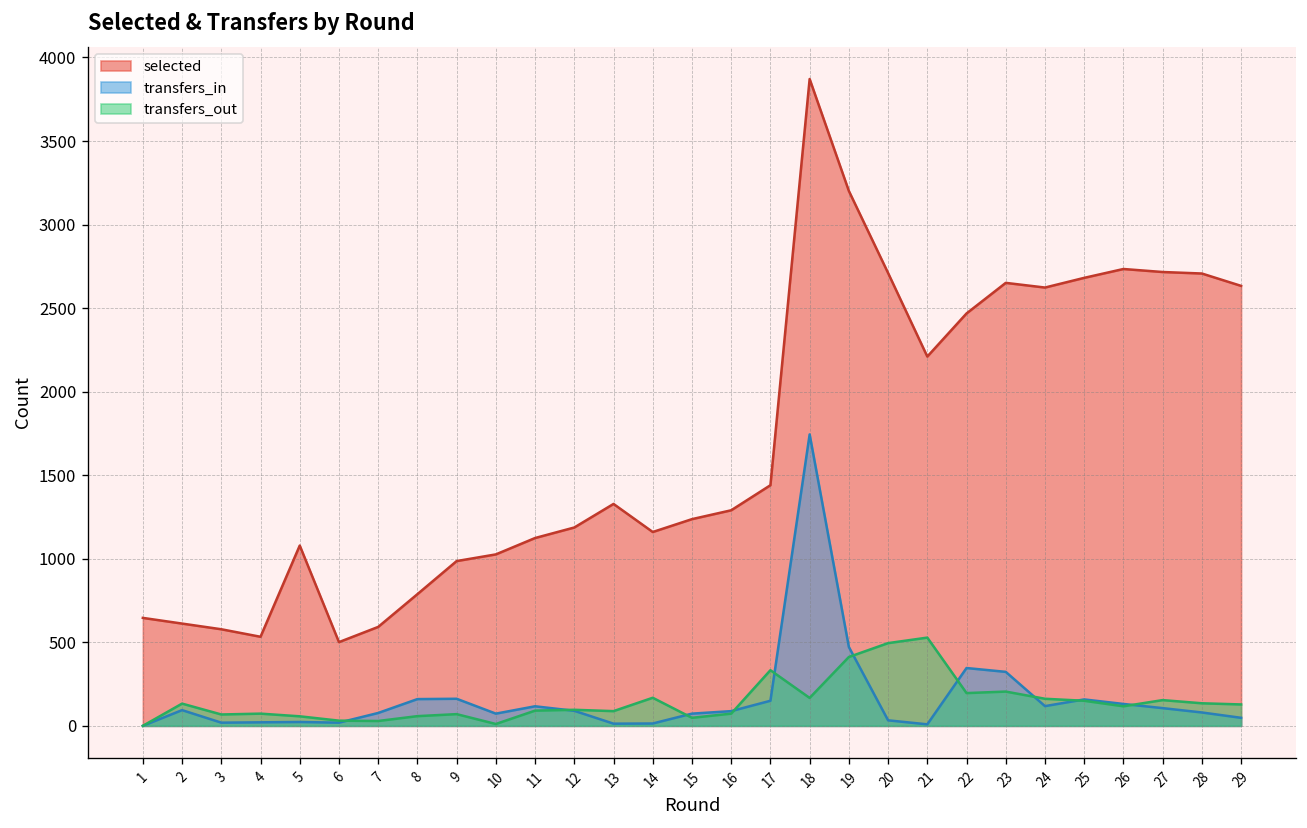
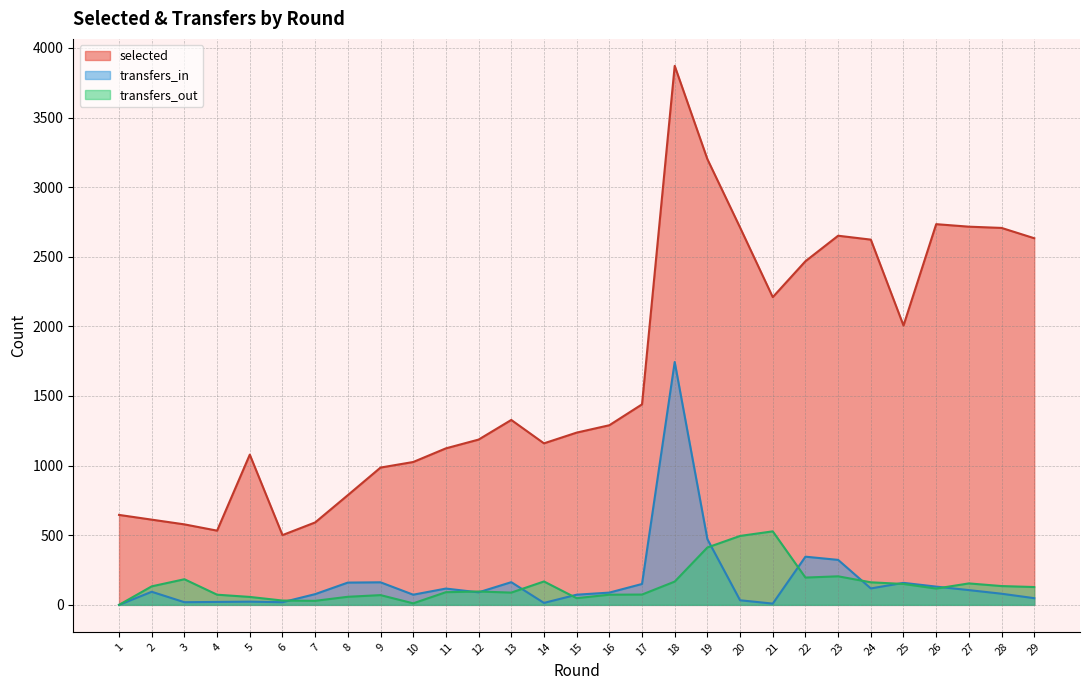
  {
    "selected": {
      "1": 650,
      "2": 610,
      "3": 580,
      "4": 530,
      "5": 1080,
      "6": 500,
      "7": 590,
      "8": 790,
      "9": 990,
      "10": 1030,
      "11": 1120,
      "12": 1190,
      "13": 1330,
      "14": 1160,
      "15": 1240,
      "16": 1290,
      "17": 1440,
      "18": 3870,
      "19": 3200,
      "20": 2710,
      "21": 2210,
      "22": 2470,
      "23": 2650,
      "24": 2620,
-     "25": 2680,
+     "25": 2010,
      "26": 2730,
      "27": 2720,
      "28": 2710,
      "29": 2630
    },
    "transfers_in": {
      "2": 90,
      "3": 20,
      "4": 20,
      "5": 20,
      "7": 80,
      "8": 160,
      "9": 160,
      "10": 70,
      "11": 120,
-     "13": 10,
+     "13": 160,
      "14": 10,
      "15": 70,
      "17": 150,
      "18": 1740,
      "19": 470,
      "20": 30,
      "21": 10,
      "22": 350,
      "23": 320,
      "24": 120,
      "27": 110,
      "28": 80,
      "29": 50
    },
    "transfers_out": {
      "2": 130,
-     "3": 70,
+     "3": 180,
      "4": 70,
      "5": 60,
      "7": 30,
      "8": 60,
      "9": 70,
      "10": 10,
      "11": 90,
      "13": 90,
      "14": 170,
      "15": 50,
-     "17": 330,
+     "17": 70,
      "18": 170,
      "19": 410,
      "20": 500,
      "21": 530,
      "22": 200,
      "23": 210,
      "24": 160,
      "27": 150,
      "28": 140,
      "29": 130
    }
  }
